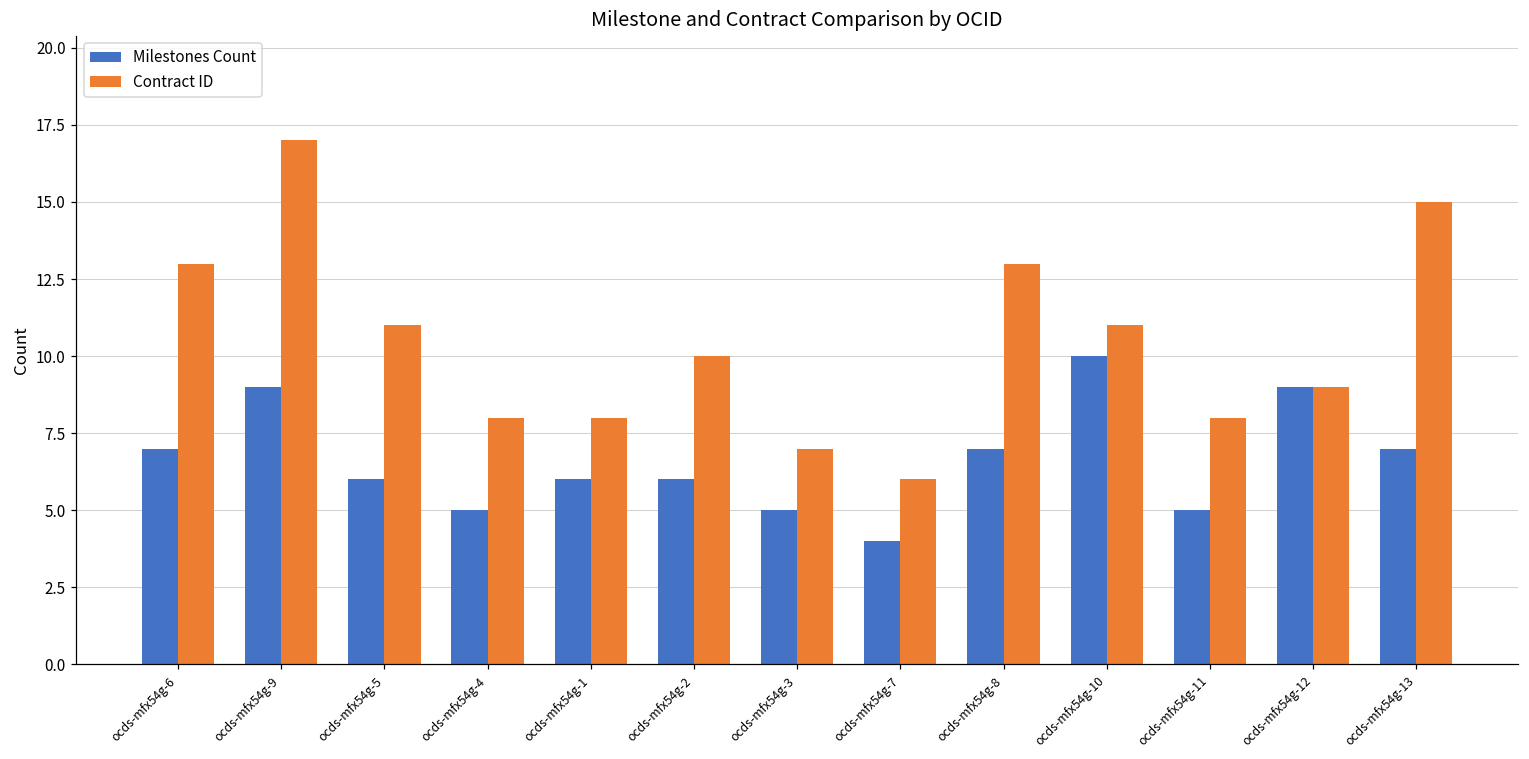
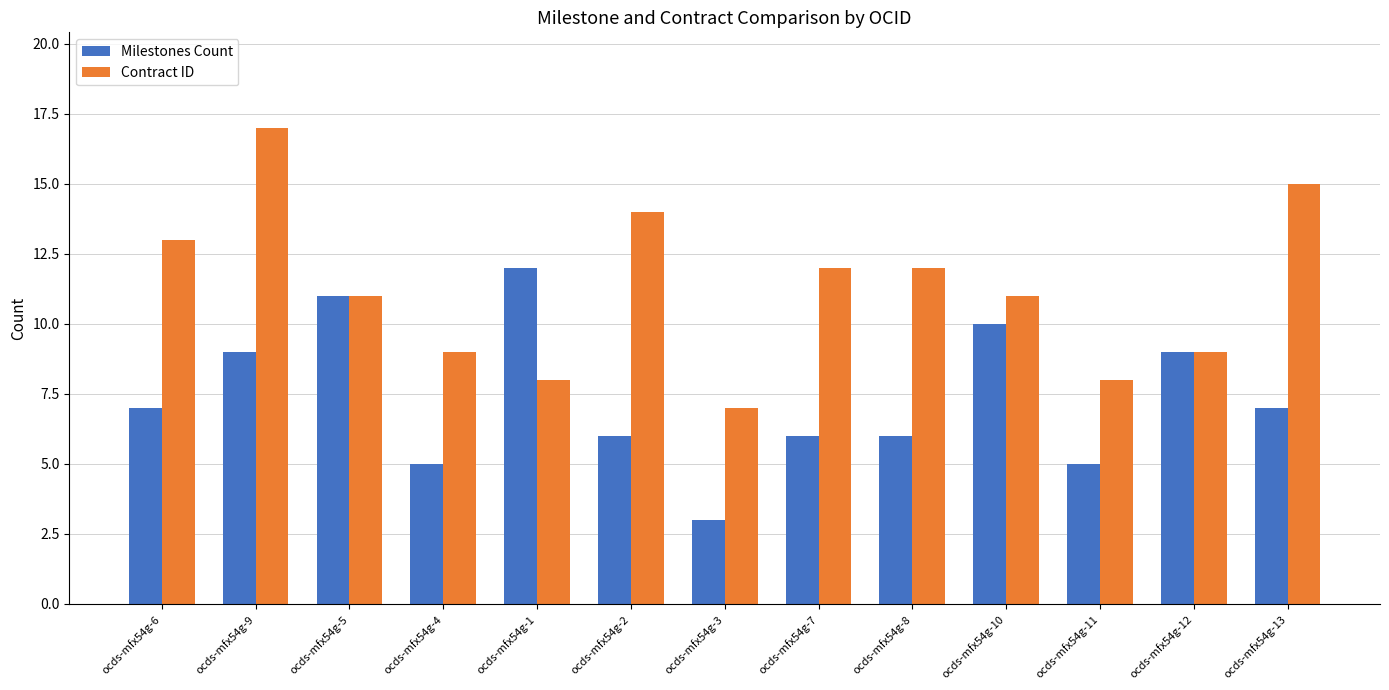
  {
    "Milestones Count": {
      "ocds-mfx54g-6": 7,
      "ocds-mfx54g-9": 9,
-     "ocds-mfx54g-5": 6,
+     "ocds-mfx54g-5": 11,
      "ocds-mfx54g-4": 5,
-     "ocds-mfx54g-1": 6,
+     "ocds-mfx54g-1": 12,
      "ocds-mfx54g-2": 6,
-     "ocds-mfx54g-3": 5,
-     "ocds-mfx54g-7": 4,
-     "ocds-mfx54g-8": 7,
+     "ocds-mfx54g-3": 3,
+     "ocds-mfx54g-7": 6,
+     "ocds-mfx54g-8": 6,
      "ocds-mfx54g-10": 10,
      "ocds-mfx54g-11": 5,
      "ocds-mfx54g-12": 9,
      "ocds-mfx54g-13": 7
    },
    "Contract ID": {
      "ocds-mfx54g-6": 13,
      "ocds-mfx54g-9": 17,
      "ocds-mfx54g-5": 11,
-     "ocds-mfx54g-4": 8,
+     "ocds-mfx54g-4": 9,
      "ocds-mfx54g-1": 8,
-     "ocds-mfx54g-2": 10,
+     "ocds-mfx54g-2": 14,
      "ocds-mfx54g-3": 7,
-     "ocds-mfx54g-7": 6,
-     "ocds-mfx54g-8": 13,
+     "ocds-mfx54g-7": 12,
+     "ocds-mfx54g-8": 12,
      "ocds-mfx54g-10": 11,
      "ocds-mfx54g-11": 8,
      "ocds-mfx54g-12": 9,
      "ocds-mfx54g-13": 15
    }
  }
